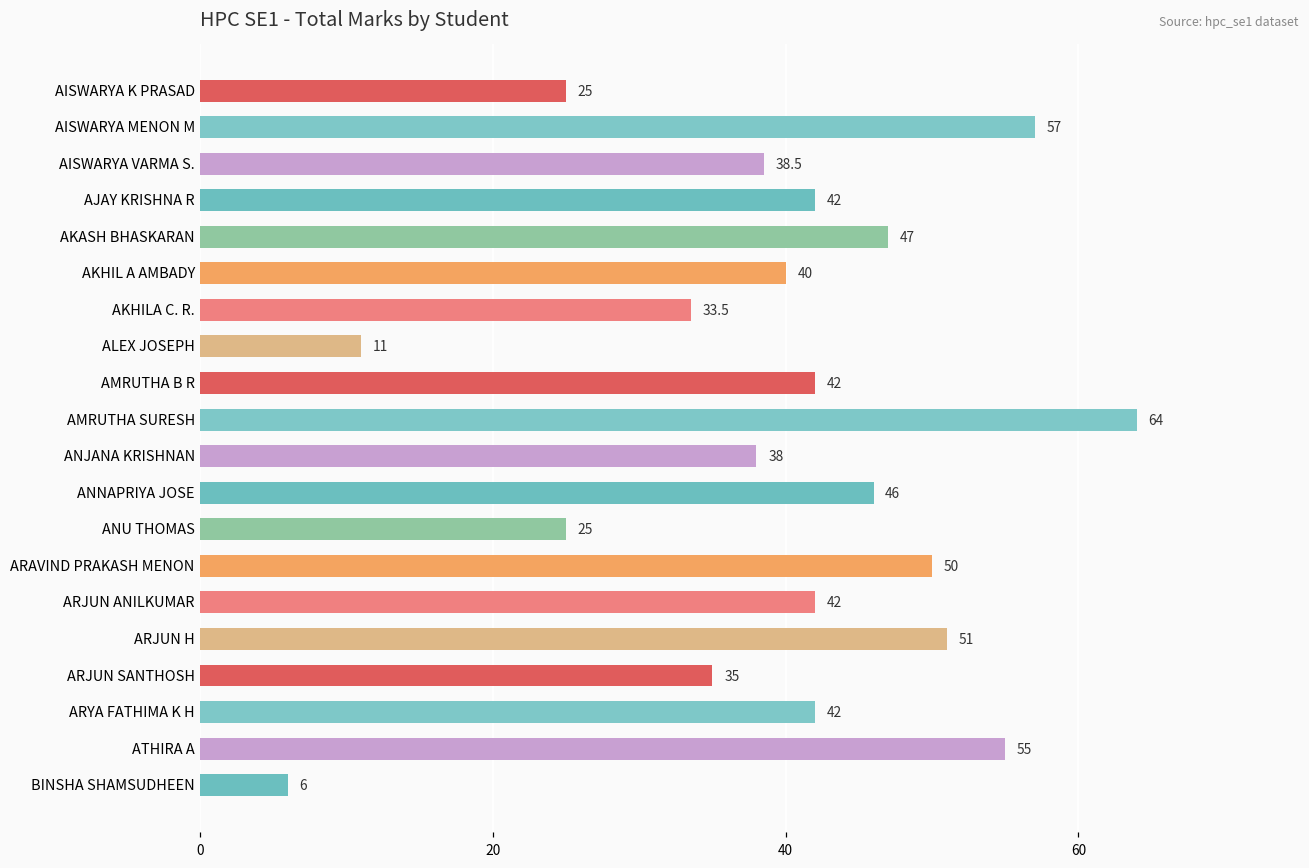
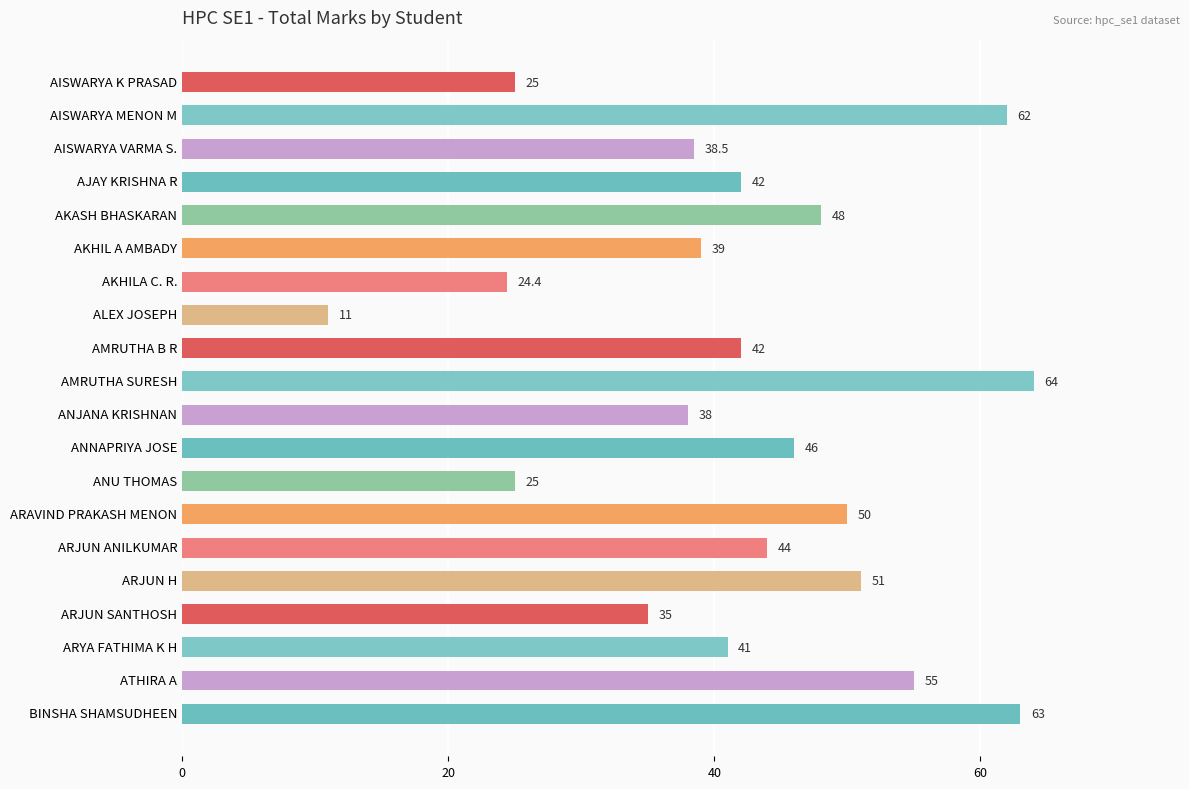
  {
    "AISWARYA K PRASAD": 25,
-   "AISWARYA MENON M": 57,
+   "AISWARYA MENON M": 62,
    "AISWARYA VARMA S.": 38.5,
    "AJAY KRISHNA R": 42,
-   "AKASH BHASKARAN": 47,
-   "AKHIL A AMBADY": 40,
-   "AKHILA C. R.": 33.5,
+   "AKASH BHASKARAN": 48,
+   "AKHIL A AMBADY": 39,
+   "AKHILA C. R.": 24.4,
    "ALEX JOSEPH": 11,
    "AMRUTHA B R": 42,
    "AMRUTHA SURESH": 64,
    "ANJANA KRISHNAN": 38,
    "ANNAPRIYA JOSE": 46,
    "ANU THOMAS": 25,
    "ARAVIND PRAKASH MENON": 50,
-   "ARJUN ANILKUMAR": 42,
+   "ARJUN ANILKUMAR": 44,
    "ARJUN H": 51,
    "ARJUN SANTHOSH": 35,
-   "ARYA FATHIMA K H": 42,
+   "ARYA FATHIMA K H": 41,
    "ATHIRA A": 55,
-   "BINSHA SHAMSUDHEEN": 6
+   "BINSHA SHAMSUDHEEN": 63
  }
